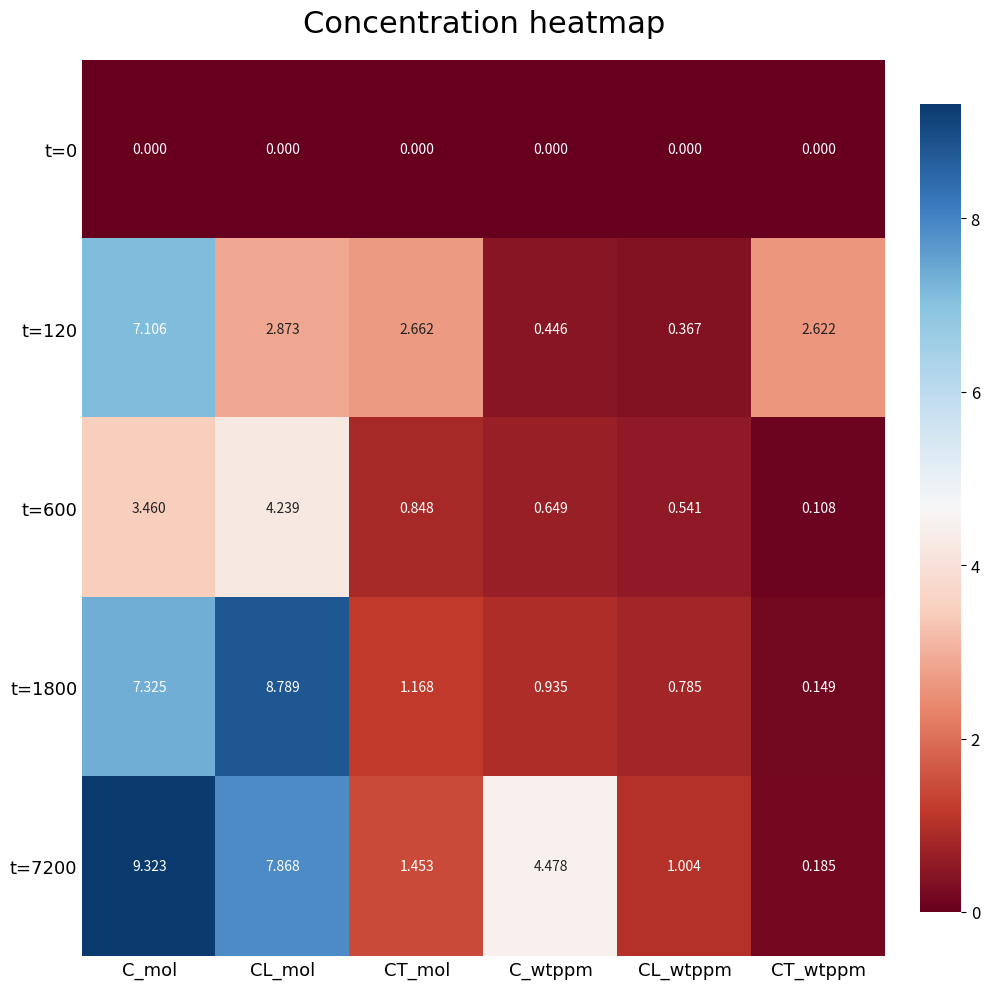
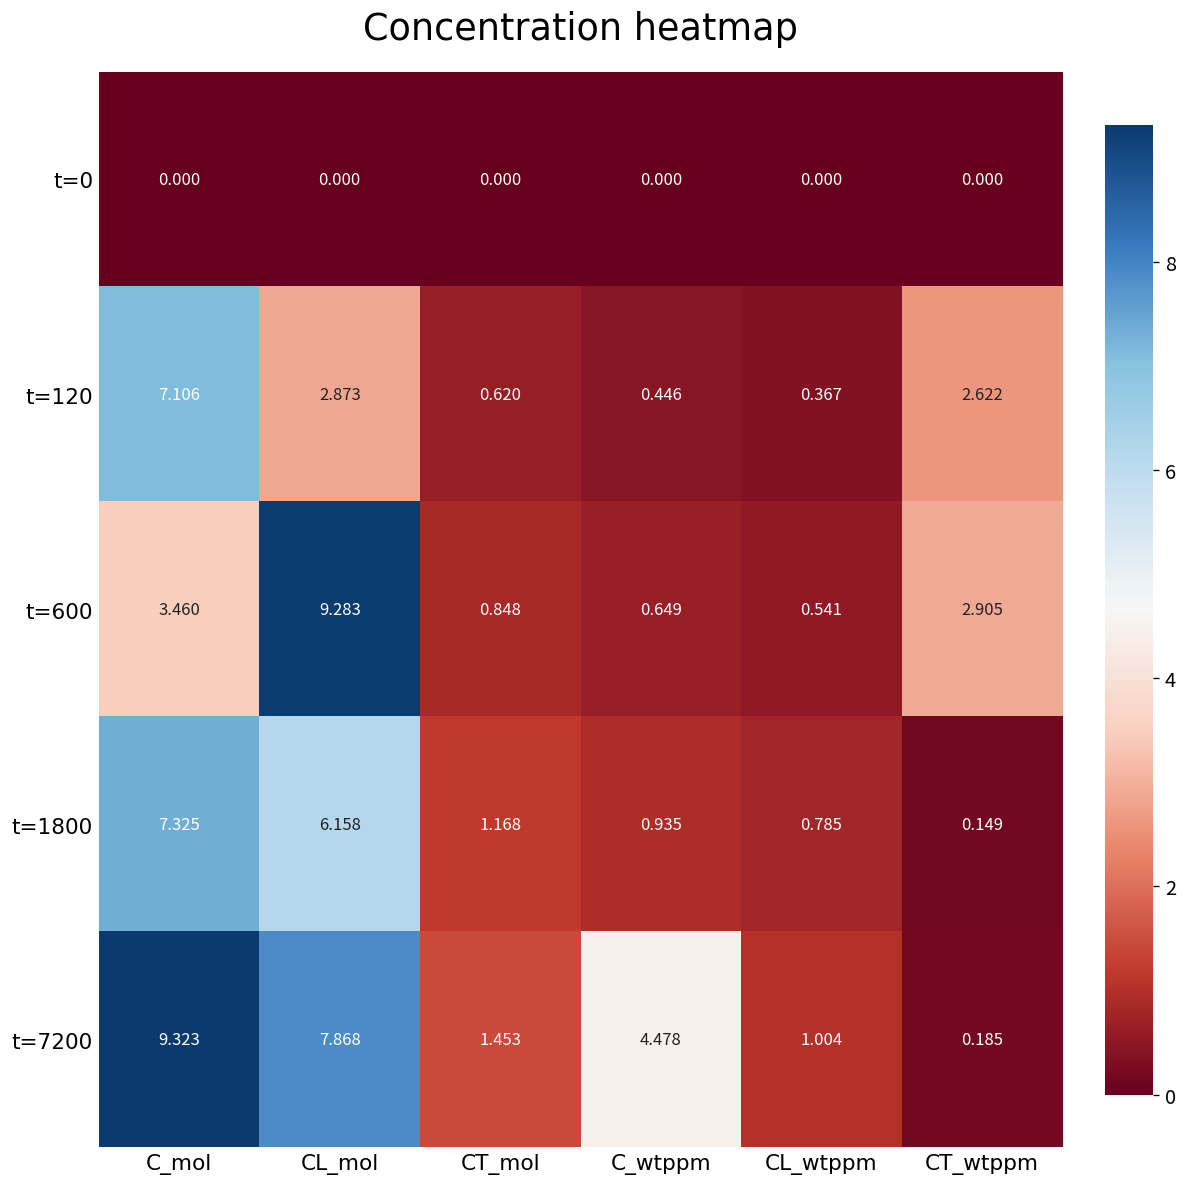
  {
    "t=0": {
      "C_mol": 0.000,
      "CL_mol": 0.000,
      "CT_mol": 0.000,
      "C_wtppm": 0.000,
      "CL_wtppm": 0.000,
      "CT_wtppm": 0.000
    },
    "t=120": {
      "C_mol": 7.106,
      "CL_mol": 2.873,
-     "CT_mol": 2.662,
+     "CT_mol": 0.620,
      "C_wtppm": 0.446,
      "CL_wtppm": 0.367,
      "CT_wtppm": 2.622
    },
    "t=600": {
      "C_mol": 3.460,
-     "CL_mol": 4.239,
+     "CL_mol": 9.283,
      "CT_mol": 0.848,
      "C_wtppm": 0.649,
      "CL_wtppm": 0.541,
-     "CT_wtppm": 0.108
+     "CT_wtppm": 2.905
    },
    "t=1800": {
      "C_mol": 7.325,
-     "CL_mol": 8.789,
+     "CL_mol": 6.158,
      "CT_mol": 1.168,
      "C_wtppm": 0.935,
      "CL_wtppm": 0.785,
      "CT_wtppm": 0.149
    },
    "t=7200": {
      "C_mol": 9.323,
      "CL_mol": 7.868,
      "CT_mol": 1.453,
      "C_wtppm": 4.478,
      "CL_wtppm": 1.004,
      "CT_wtppm": 0.185
    }
  }
